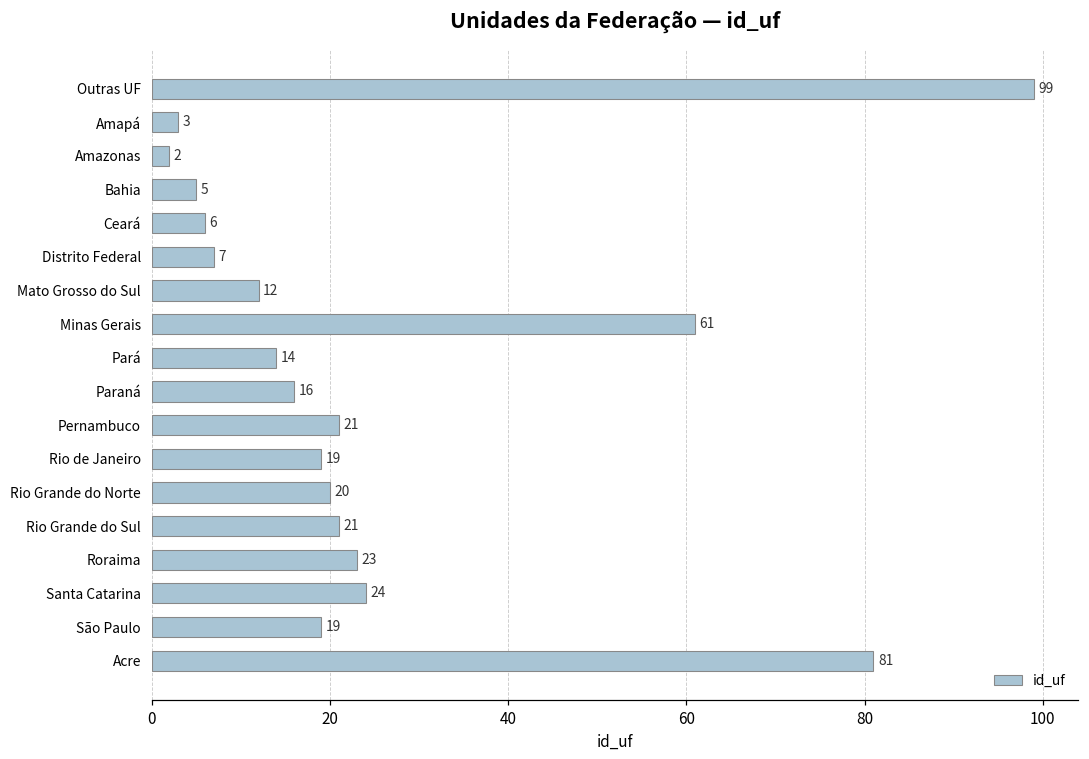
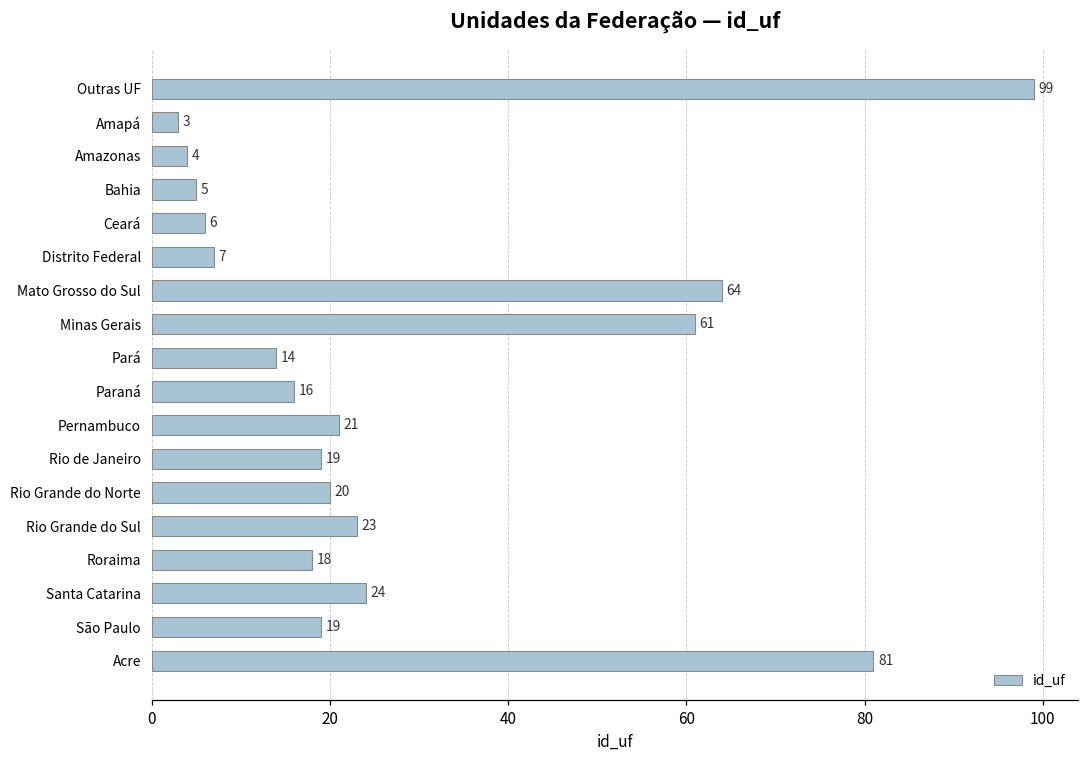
  {
    "Outras UF": 99,
    "Amapá": 3,
-   "Amazonas": 2,
+   "Amazonas": 4,
    "Bahia": 5,
    "Ceará": 6,
    "Distrito Federal": 7,
-   "Mato Grosso do Sul": 12,
+   "Mato Grosso do Sul": 64,
    "Minas Gerais": 61,
    "Pará": 14,
    "Paraná": 16,
    "Pernambuco": 21,
    "Rio de Janeiro": 19,
    "Rio Grande do Norte": 20,
-   "Rio Grande do Sul": 21,
-   "Roraima": 23,
+   "Rio Grande do Sul": 23,
+   "Roraima": 18,
    "Santa Catarina": 24,
    "São Paulo": 19,
    "Acre": 81
  }
